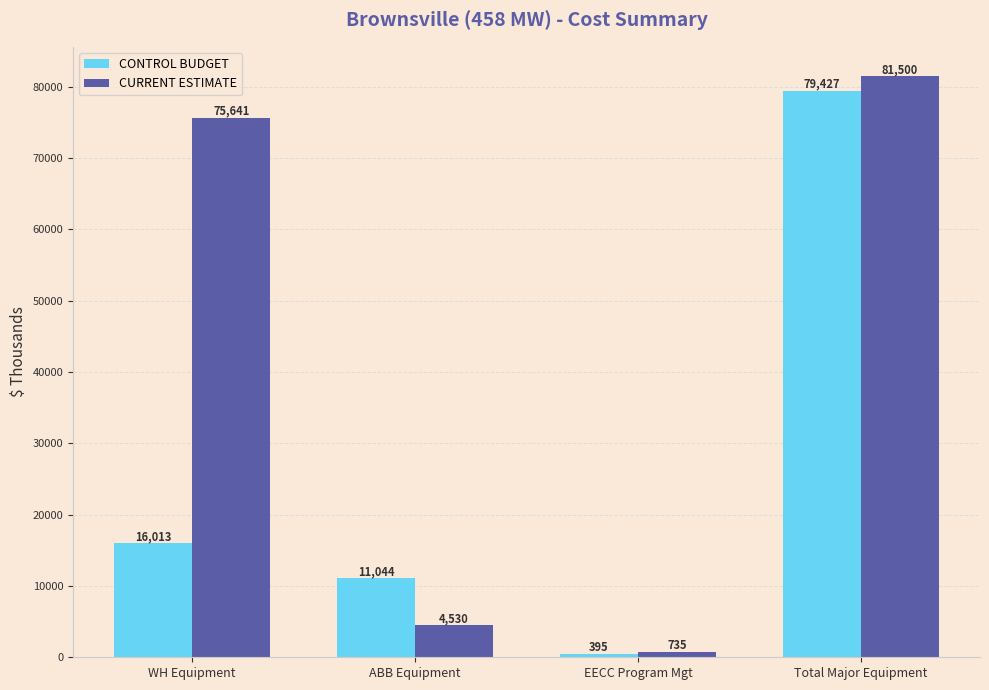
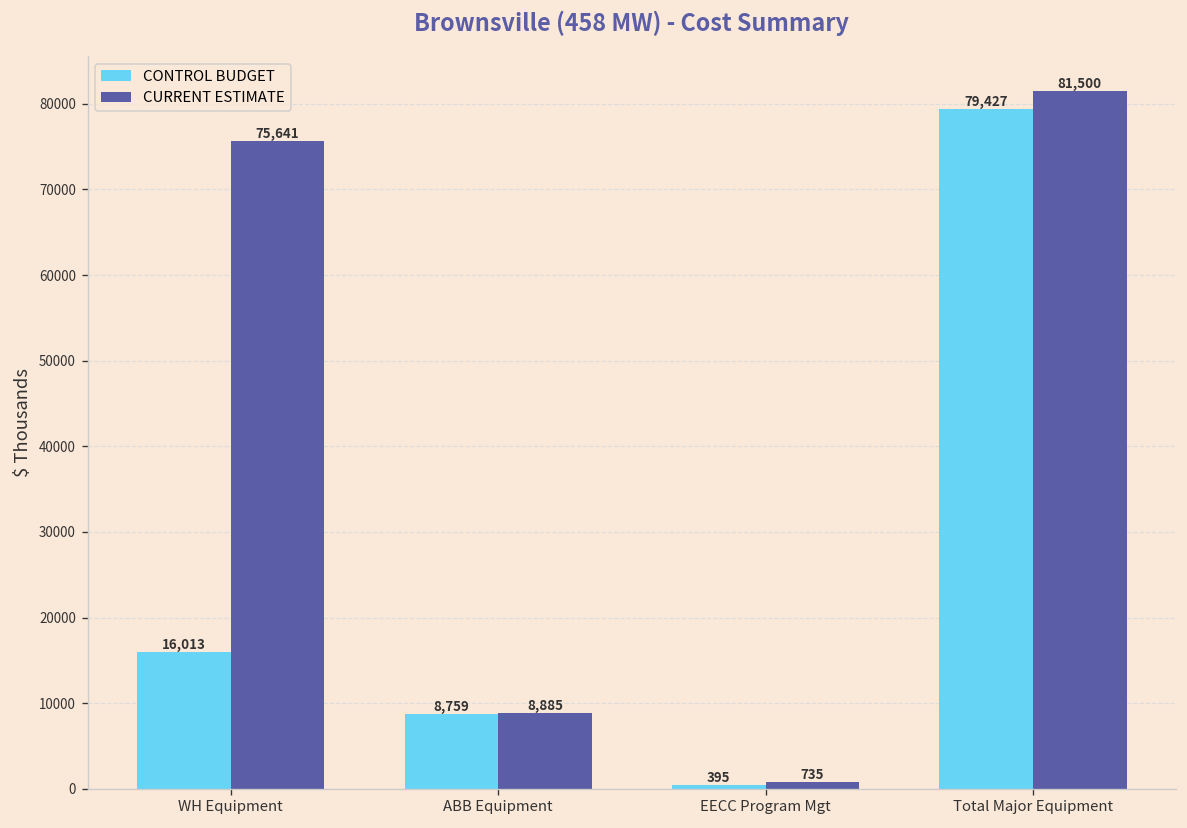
  {
    "CONTROL BUDGET": {
      "WH Equipment": "16,013",
-     "ABB Equipment": "11,044",
+     "ABB Equipment": "8,759",
      "EECC Program Mgt": "395",
      "Total Major Equipment": "79,427"
    },
    "CURRENT ESTIMATE": {
      "WH Equipment": "75,641",
-     "ABB Equipment": "4,530",
+     "ABB Equipment": "8,885",
      "EECC Program Mgt": "735",
      "Total Major Equipment": "81,500"
    }
  }
